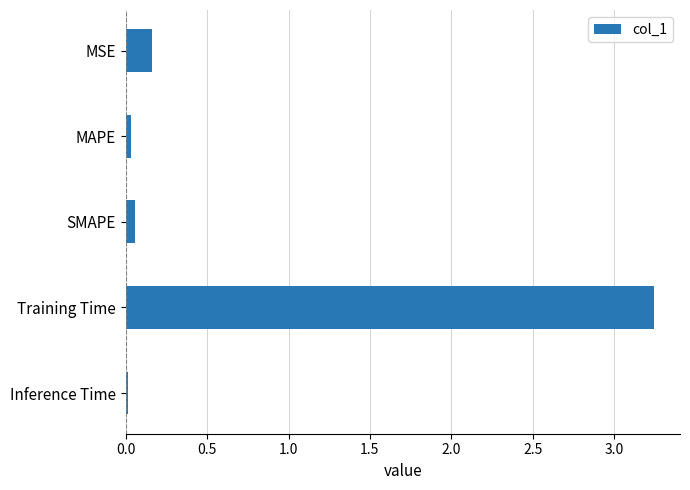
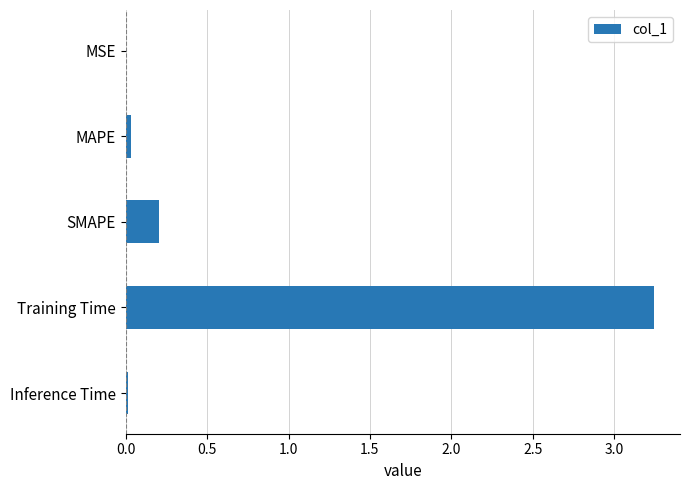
  {
-   "MSE": 0.16,
+   "MSE": 0.00,
    "MAPE": 0.03,
-   "SMAPE": 0.05,
+   "SMAPE": 0.20,
    "Training Time": 3.24
  }
